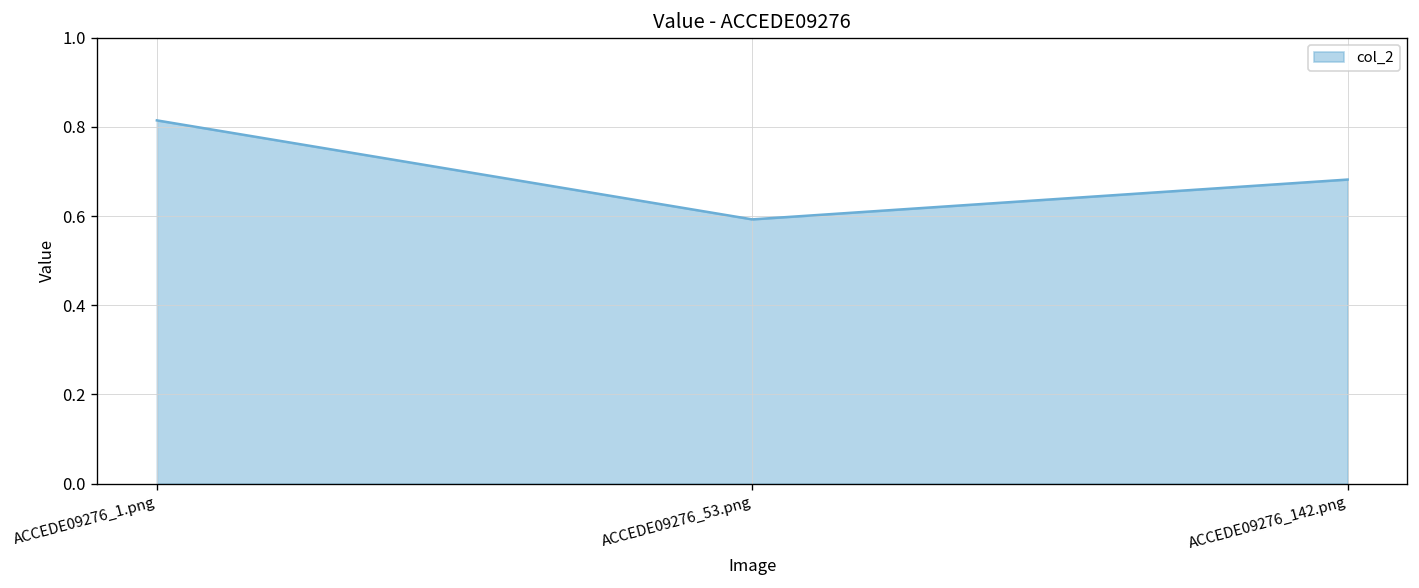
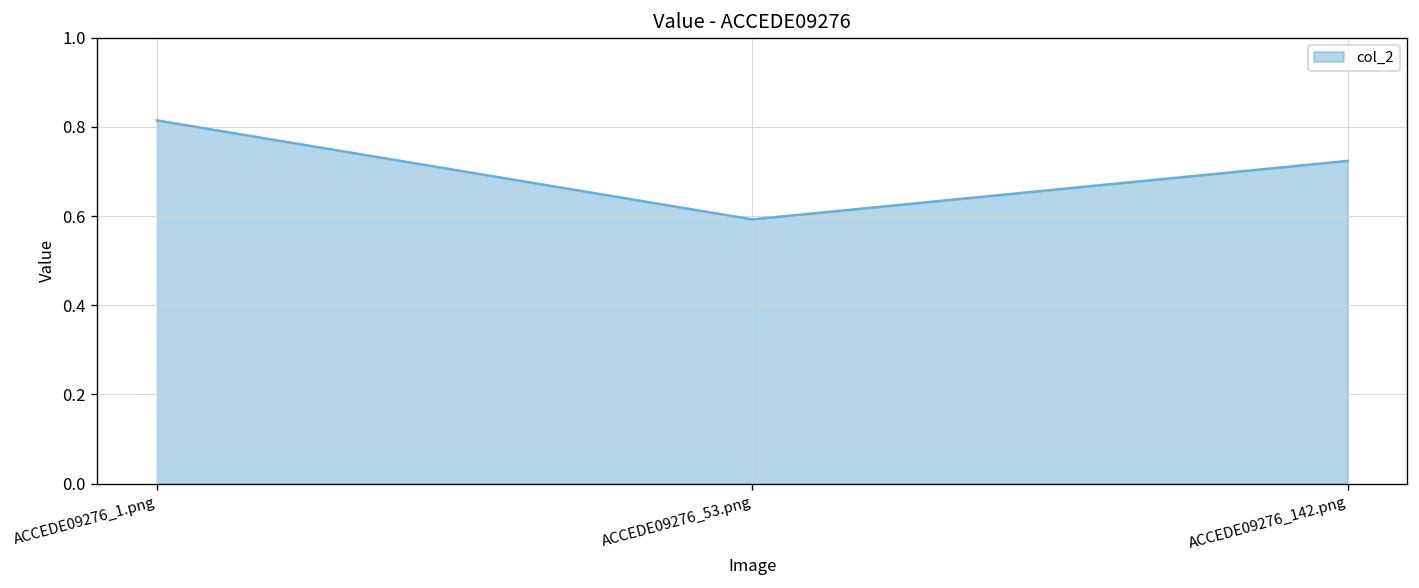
  {
    "ACCEDE09276_1.png": 0.81,
    "ACCEDE09276_53.png": 0.59,
-   "ACCEDE09276_142.png": 0.68
+   "ACCEDE09276_142.png": 0.72
  }
